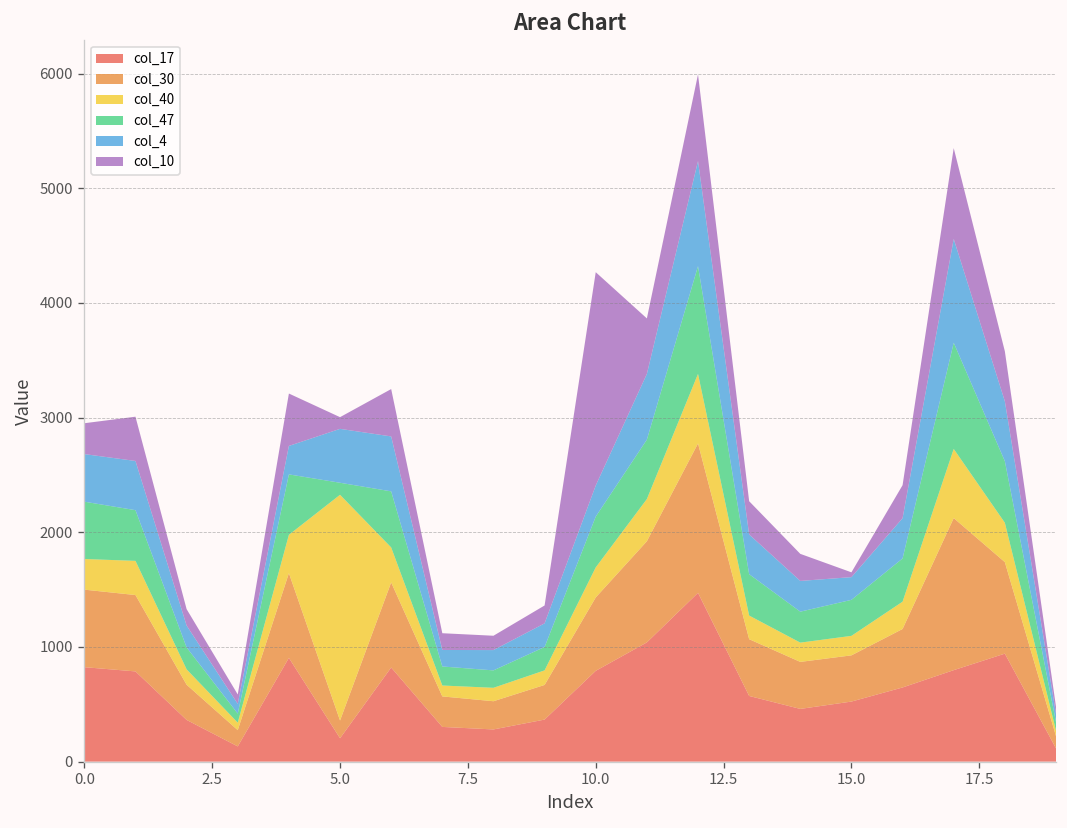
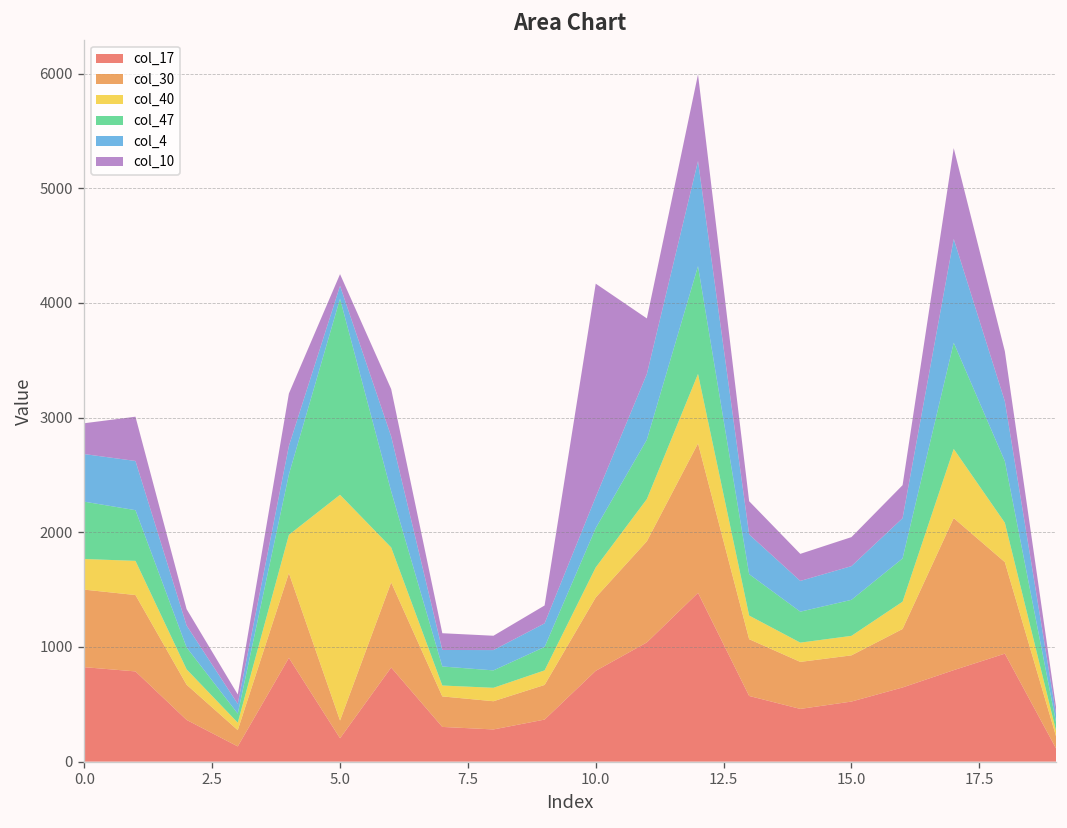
  {
    "col_40": {
      "0.0": 300,
      "5.0": 2000,
      "10.0": 300,
      "15.0": 200
    },
    "col_47": {
      "0.0": 500,
-     "5.0": 100,
-     "10.0": 400,
+     "5.0": 1700,
+     "10.0": 300,
      "15.0": 300
    },
    "col_4": {
      "0.0": 400,
-     "5.0": 500,
+     "5.0": 100,
      "10.0": 300,
-     "15.0": 200
+     "15.0": 300
    },
    "col_10": {
      "0.0": 300,
      "5.0": 100,
      "10.0": 1900,
-     "15.0": 0
+     "15.0": 300
    }
  }
